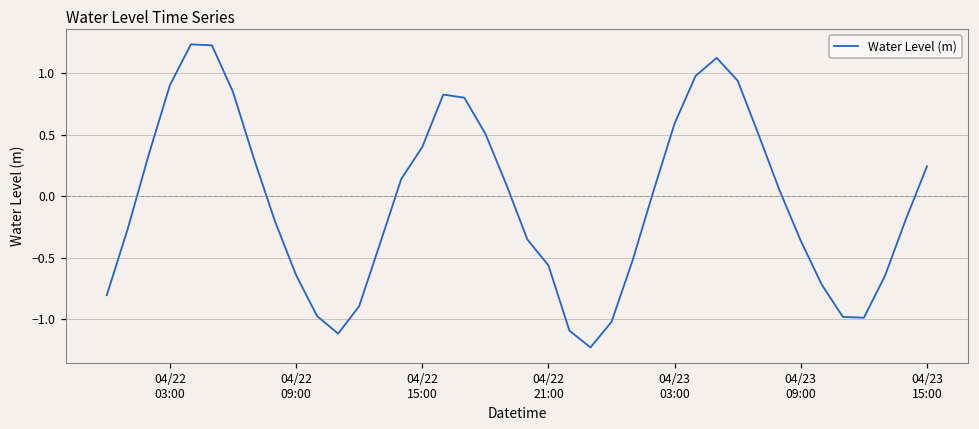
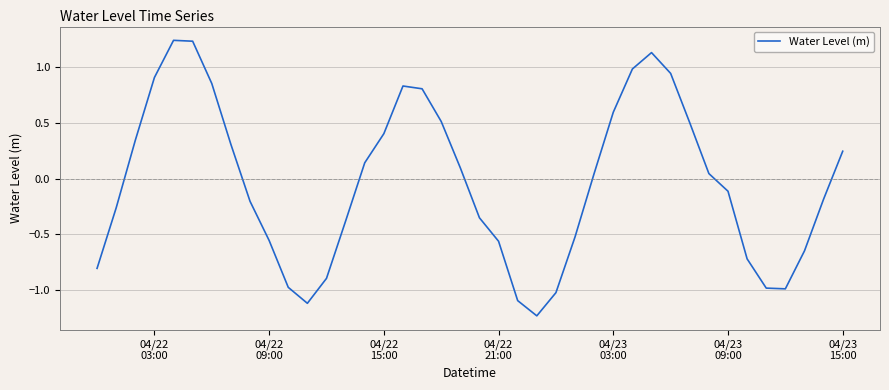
  {
    "04/22 03:00": 0.90,
-   "04/22 09:00": -0.64,
+   "04/22 09:00": -0.55,
    "04/22 15:00": 0.40,
    "04/22 21:00": -0.56,
    "04/23 03:00": 0.59,
-   "04/23 09:00": -0.36,
+   "04/23 09:00": -0.11,
    "04/23 15:00": 0.24
  }
